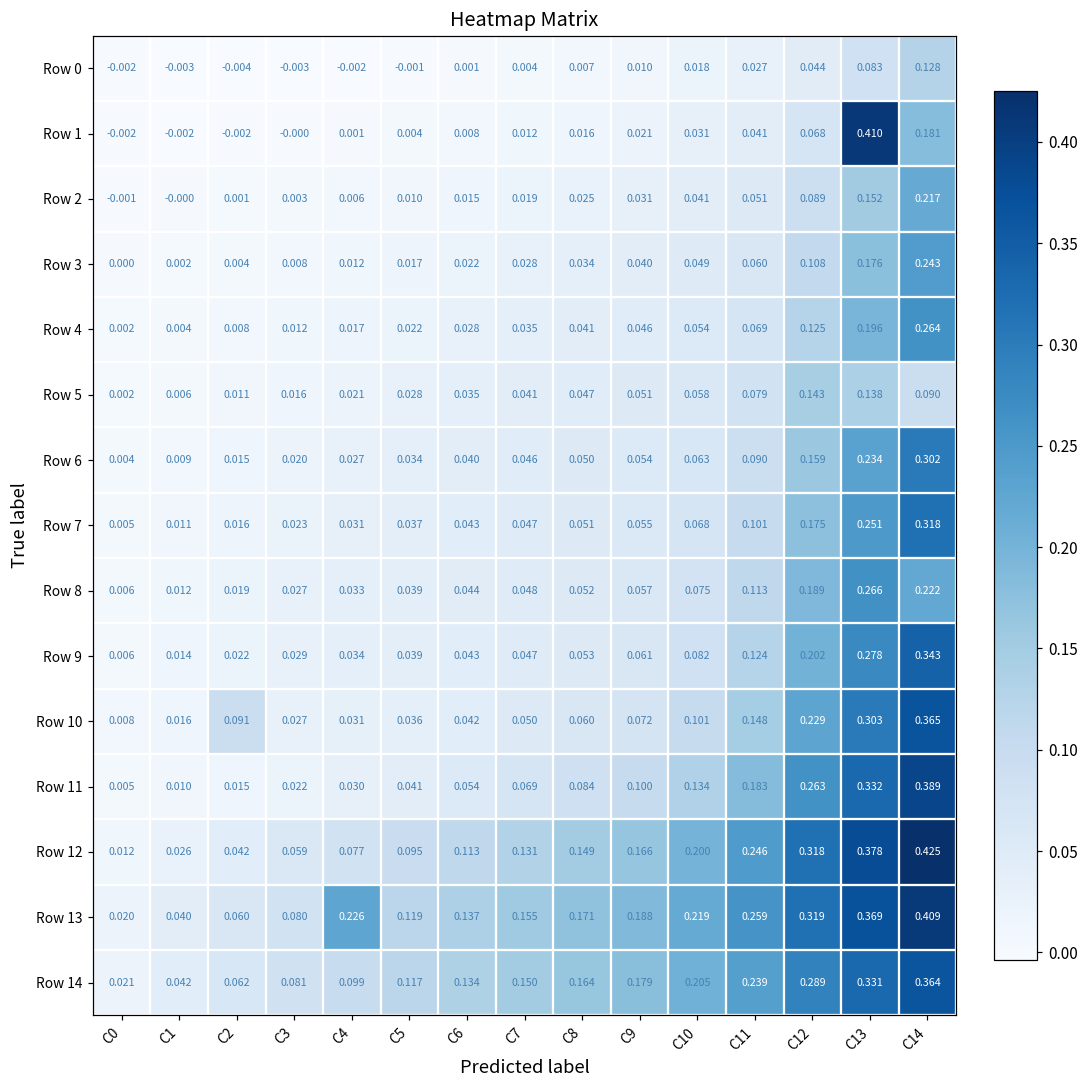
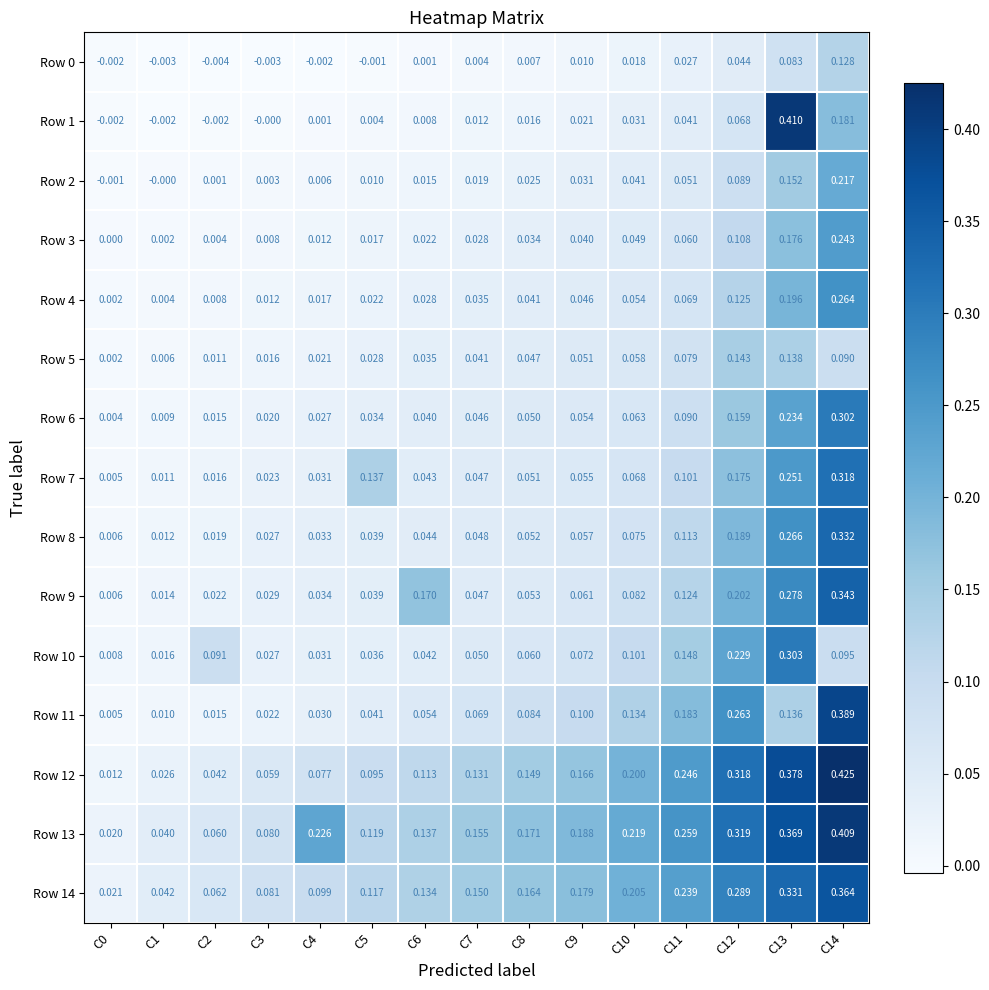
  {
    "Row 7": {
      "C0": 0.005,
      "C1": 0.011,
      "C2": 0.016,
      "C3": 0.023,
      "C4": 0.031,
-     "C5": 0.037,
+     "C5": 0.137,
      "C6": 0.043,
      "C7": 0.047,
      "C8": 0.051,
      "C9": 0.055,
      "C10": 0.068,
      "C11": 0.101,
      "C12": 0.175,
      "C13": 0.251,
      "C14": 0.318
    },
    "Row 8": {
      "C0": 0.006,
      "C1": 0.012,
      "C2": 0.019,
      "C3": 0.027,
      "C4": 0.033,
      "C5": 0.039,
      "C6": 0.044,
      "C7": 0.048,
      "C8": 0.052,
      "C9": 0.057,
      "C10": 0.075,
      "C11": 0.113,
      "C12": 0.189,
      "C13": 0.266,
-     "C14": 0.222
+     "C14": 0.332
    },
    "Row 9": {
      "C0": 0.006,
      "C1": 0.014,
      "C2": 0.022,
      "C3": 0.029,
      "C4": 0.034,
      "C5": 0.039,
-     "C6": 0.043,
+     "C6": 0.170,
      "C7": 0.047,
      "C8": 0.053,
      "C9": 0.061,
      "C10": 0.082,
      "C11": 0.124,
      "C12": 0.202,
      "C13": 0.278,
      "C14": 0.343
    },
    "Row 10": {
      "C0": 0.008,
      "C1": 0.016,
      "C2": 0.091,
      "C3": 0.027,
      "C4": 0.031,
      "C5": 0.036,
      "C6": 0.042,
      "C7": 0.050,
      "C8": 0.060,
      "C9": 0.072,
      "C10": 0.101,
      "C11": 0.148,
      "C12": 0.229,
      "C13": 0.303,
-     "C14": 0.365
+     "C14": 0.095
    },
    "Row 11": {
      "C0": 0.005,
      "C1": 0.010,
      "C2": 0.015,
      "C3": 0.022,
      "C4": 0.030,
      "C5": 0.041,
      "C6": 0.054,
      "C7": 0.069,
      "C8": 0.084,
      "C9": 0.100,
      "C10": 0.134,
      "C11": 0.183,
      "C12": 0.263,
-     "C13": 0.332,
+     "C13": 0.136,
      "C14": 0.389
    }
  }
